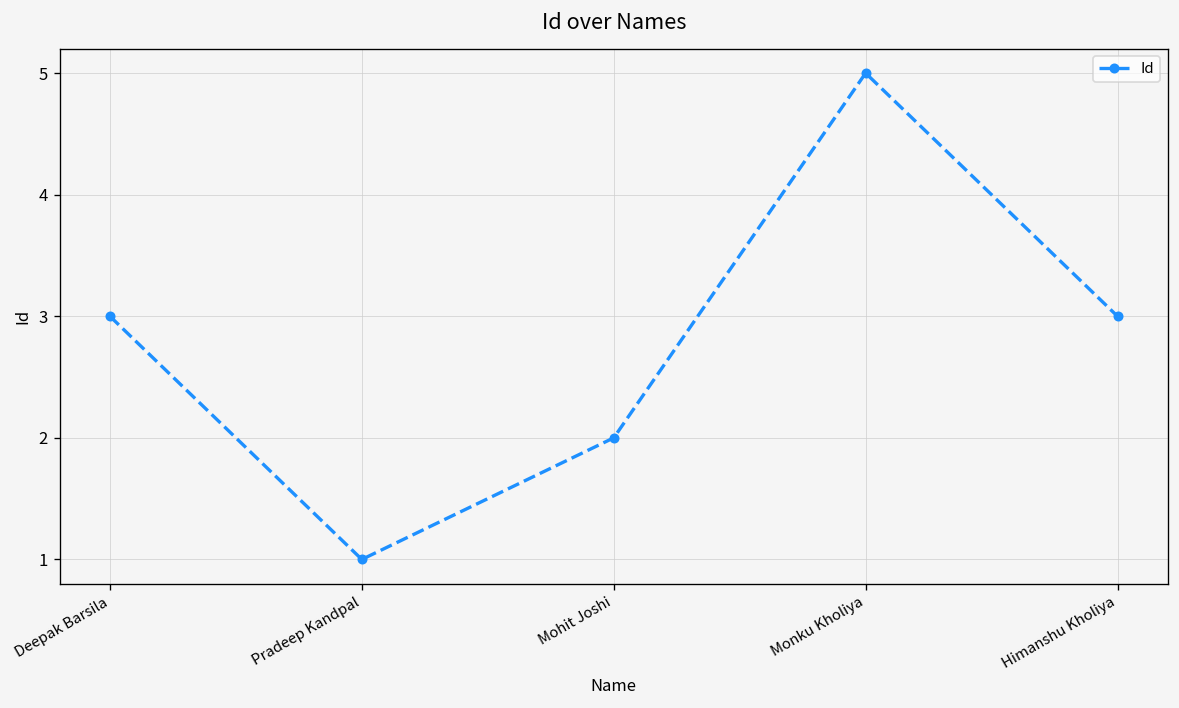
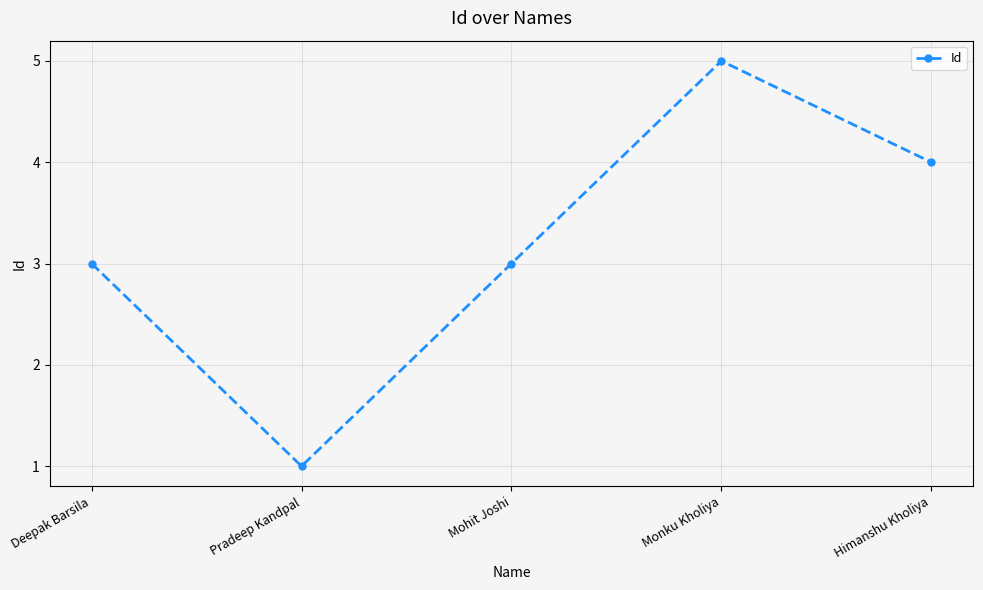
  {
    "Deepak Barsila": 3,
    "Pradeep Kandpal": 1,
-   "Mohit Joshi": 2,
+   "Mohit Joshi": 3,
    "Monku Kholiya": 5,
-   "Himanshu Kholiya": 3
+   "Himanshu Kholiya": 4
  }
